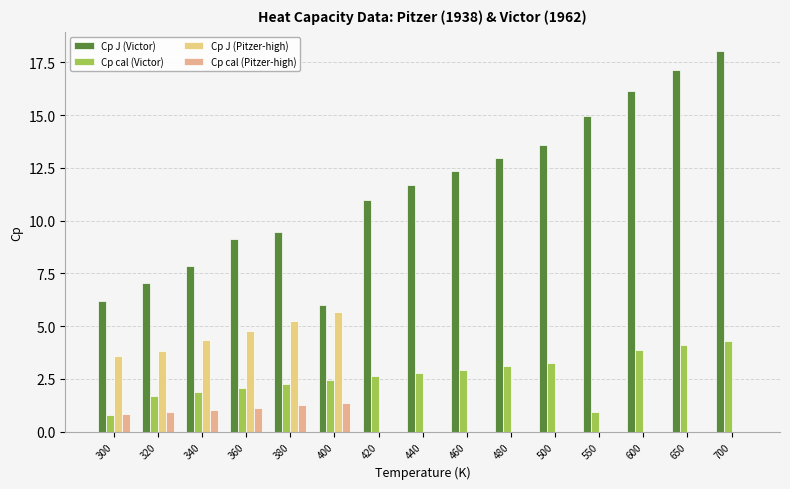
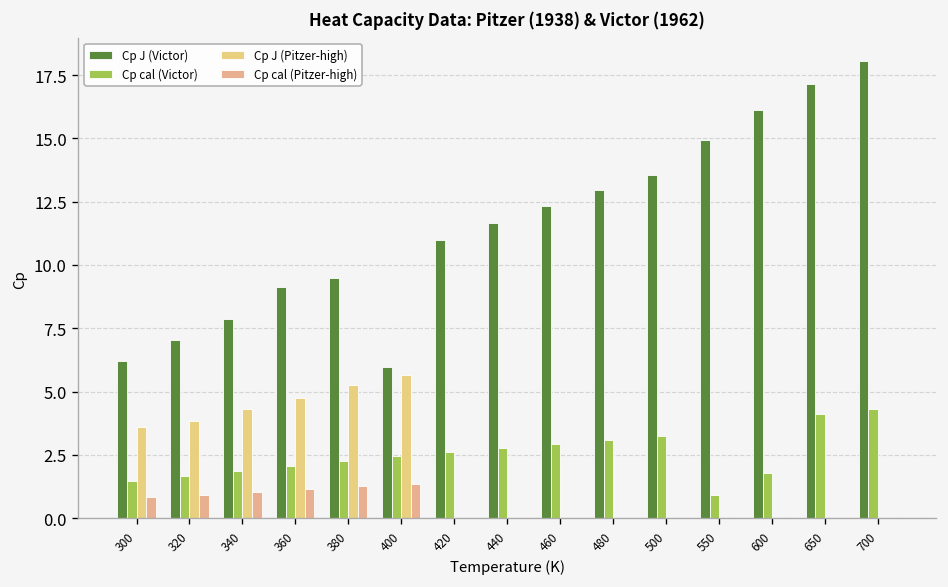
  {
    "Cp J (Victor)": {
      "300": 6.2,
      "320": 7.0,
      "340": 7.9,
      "360": 9.1,
      "380": 9.5,
      "400": 6.0,
      "420": 11.0,
      "440": 11.7,
      "460": 12.3,
      "480": 13.0,
      "500": 13.6,
      "550": 14.9,
      "600": 16.1,
      "650": 17.2,
      "700": 18.1
    },
    "Cp cal (Victor)": {
-     "300": 0.8,
+     "300": 1.5,
      "320": 1.7,
      "340": 1.9,
      "360": 2.1,
      "380": 2.3,
      "400": 2.4,
      "420": 2.6,
      "440": 2.8,
      "460": 2.9,
      "480": 3.1,
      "500": 3.2,
      "550": 0.9,
-     "600": 3.9,
+     "600": 1.8,
      "650": 4.1,
      "700": 4.3
    }
  }
